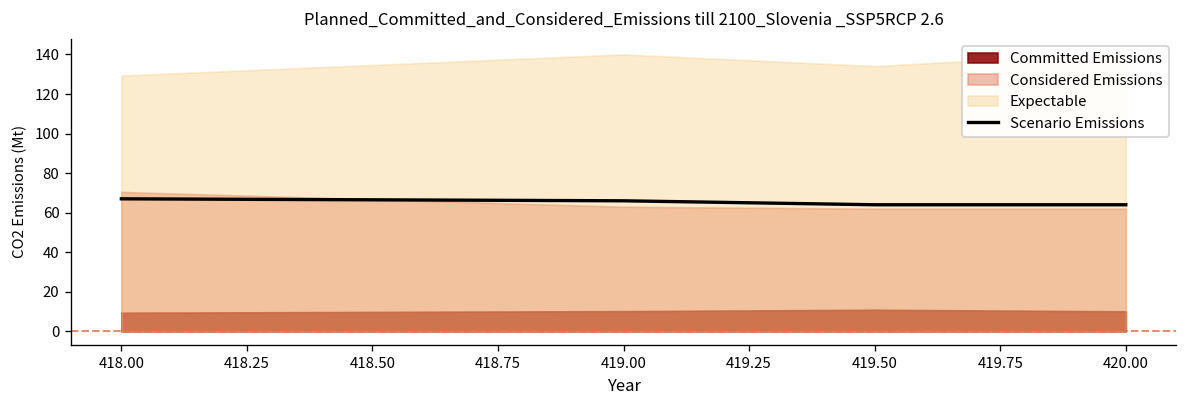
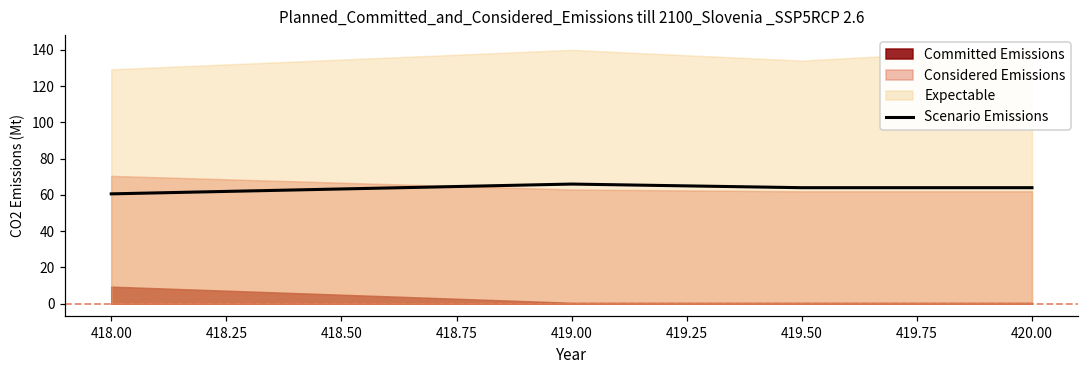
  {
    "Scenario Emissions": {
-     "418.00": 67,
+     "418.00": 61,
      "419.00": 66,
      "419.50": 64,
      "420.00": 64
    },
    "Committed Emissions": {
      "418.00": 9,
-     "419.00": 10,
-     "419.50": 11,
-     "420.00": 10
+     "419.00": 1,
+     "419.50": 1,
+     "420.00": 1
    },
    "Considered Emissions": {
      "418.00": 71,
      "419.00": 63,
      "419.50": 62,
      "420.00": 62
    },
    "Expectable": {
      "418.00": 129,
      "419.00": 140,
      "419.50": 134
    }
  }
